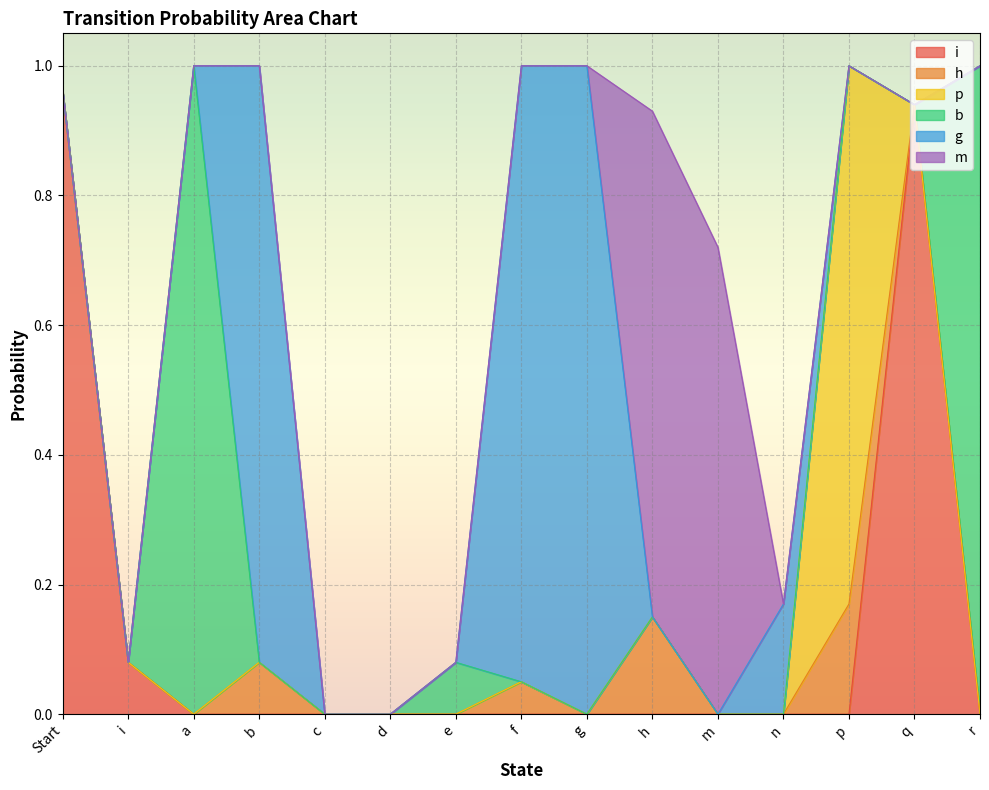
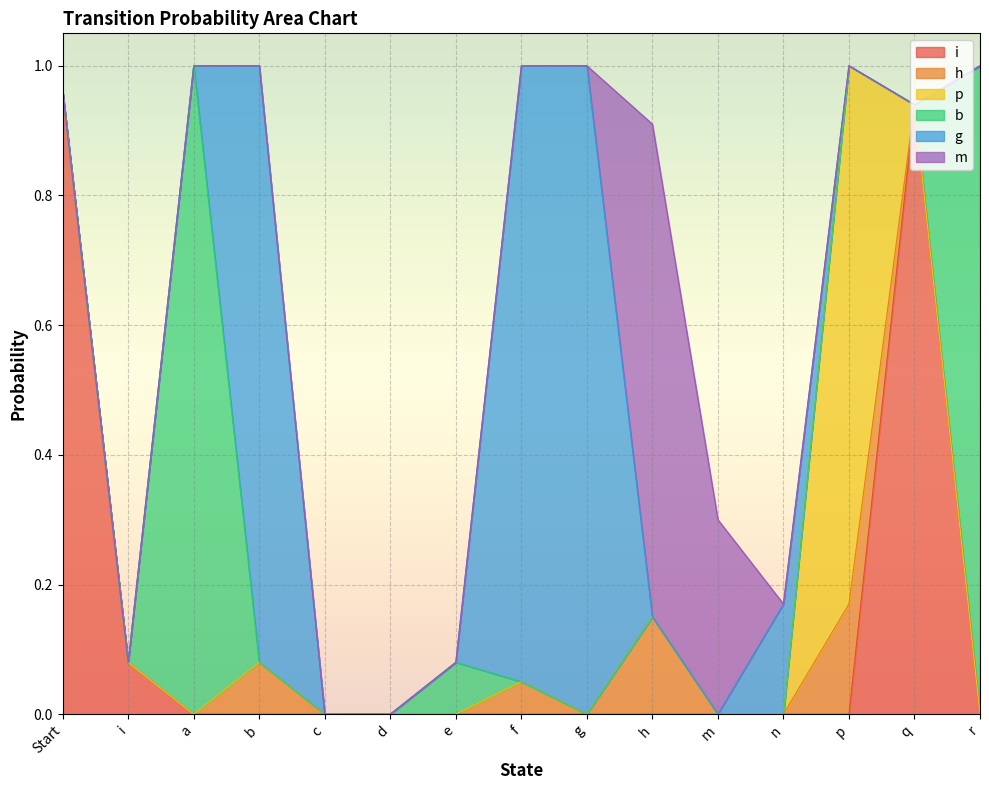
  {
    "m": {
-     "h": 0.78,
-     "m": 0.72
+     "h": 0.76,
+     "m": 0.30
    }
  }
